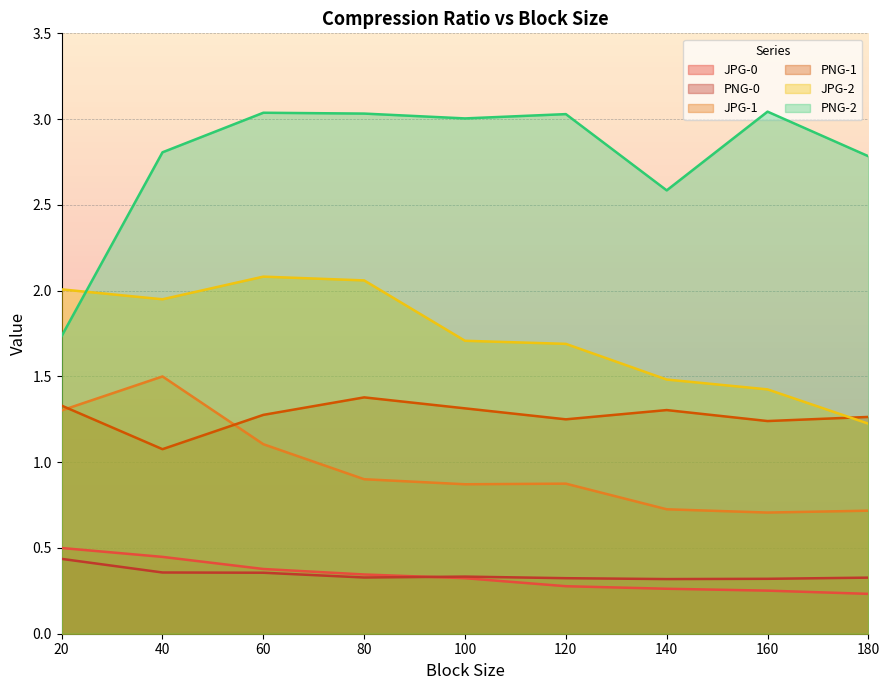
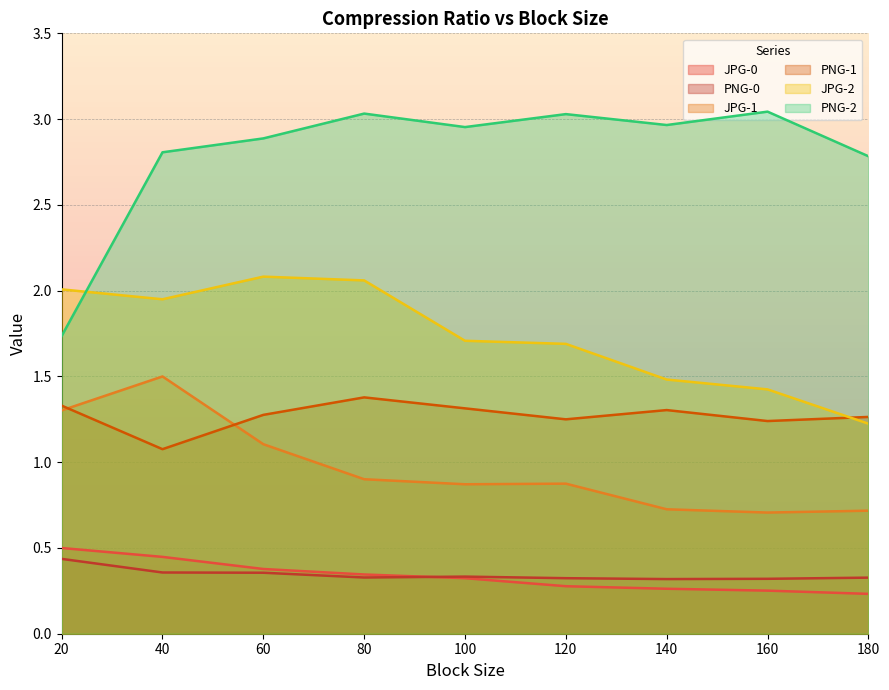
  {
    "PNG-2": {
      "20": 1.74,
      "40": 2.81,
-     "60": 3.04,
+     "60": 2.89,
      "80": 3.03,
-     "100": 3.00,
+     "100": 2.95,
      "120": 3.03,
-     "140": 2.59,
+     "140": 2.97,
      "180": 2.78
    }
  }
